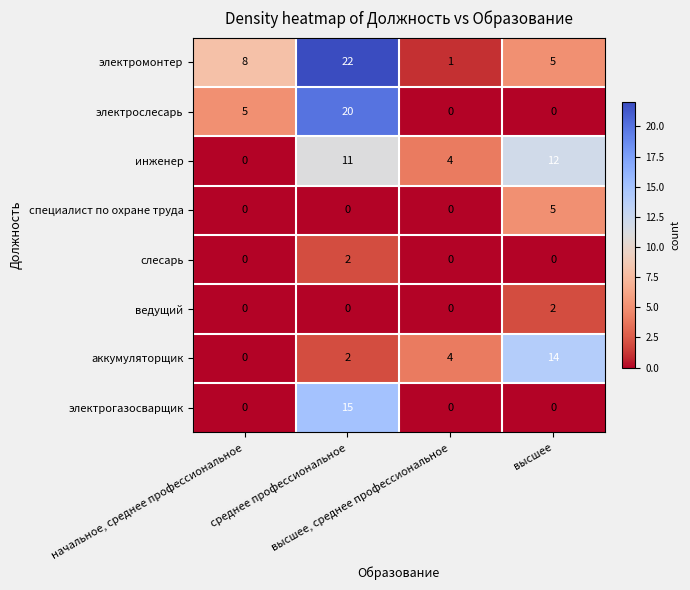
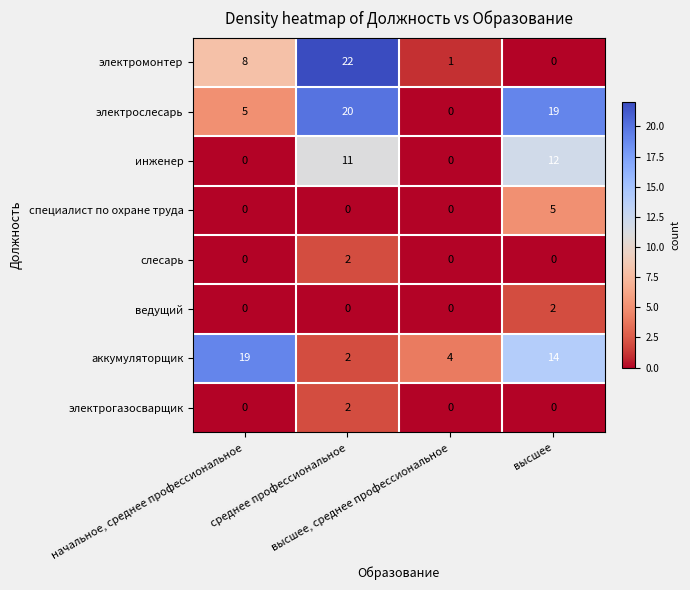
  {
    "электромонтер": {
      "начальное, среднее профессиональное": 8,
      "среднее профессиональное": 22,
      "высшее, среднее профессиональное": 1,
-     "высшее": 5
+     "высшее": 0
    },
    "электрослесарь": {
      "начальное, среднее профессиональное": 5,
      "среднее профессиональное": 20,
      "высшее, среднее профессиональное": 0,
-     "высшее": 0
+     "высшее": 19
    },
    "инженер": {
      "начальное, среднее профессиональное": 0,
      "среднее профессиональное": 11,
-     "высшее, среднее профессиональное": 4
+     "высшее, среднее профессиональное": 0
    },
    "специалист по охране труда": {
      "начальное, среднее профессиональное": 0,
      "среднее профессиональное": 0,
      "высшее, среднее профессиональное": 0,
      "высшее": 5
    },
    "слесарь": {
      "начальное, среднее профессиональное": 0,
      "среднее профессиональное": 2,
      "высшее, среднее профессиональное": 0,
      "высшее": 0
    },
    "ведущий": {
      "начальное, среднее профессиональное": 0,
      "среднее профессиональное": 0,
      "высшее, среднее профессиональное": 0,
      "высшее": 2
    },
    "аккумуляторщик": {
-     "начальное, среднее профессиональное": 0,
+     "начальное, среднее профессиональное": 19,
      "среднее профессиональное": 2,
      "высшее, среднее профессиональное": 4,
      "высшее": 14
    },
    "электрогазосварщик": {
      "начальное, среднее профессиональное": 0,
-     "среднее профессиональное": 15,
+     "среднее профессиональное": 2,
      "высшее, среднее профессиональное": 0,
      "высшее": 0
    }
  }
